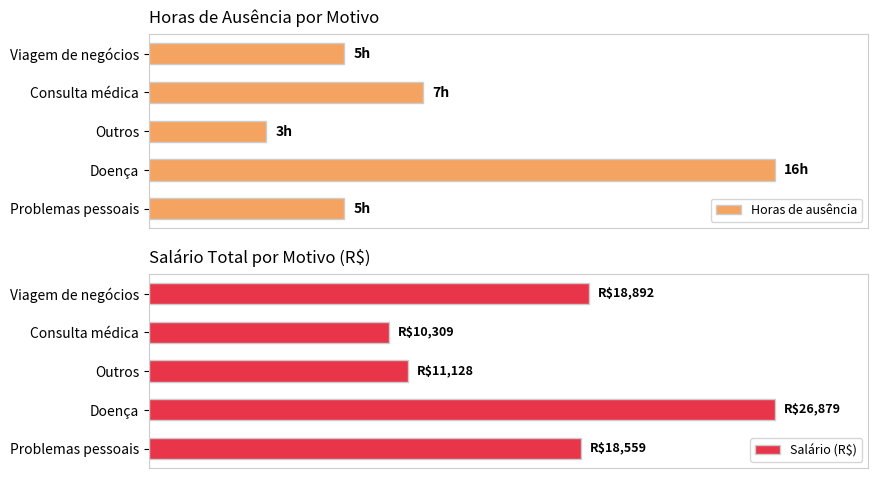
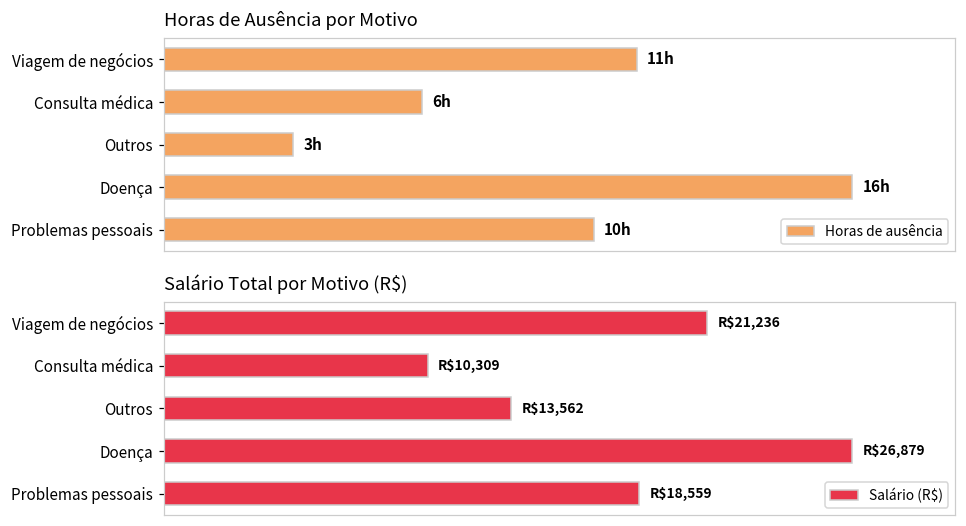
  {
    "Horas de Ausência por Motivo": {
-     "Viagem de negócios": "5h",
-     "Consulta médica": "7h",
-     "Problemas pessoais": "5h"
+     "Viagem de negócios": "11h",
+     "Consulta médica": "6h",
+     "Problemas pessoais": "10h"
    },
    "Salário Total por Motivo (R$)": {
-     "Viagem de negócios": "$18,892",
-     "Outros": "$11,128"
+     "Viagem de negócios": "$21,236",
+     "Outros": "$13,562"
    }
  }
